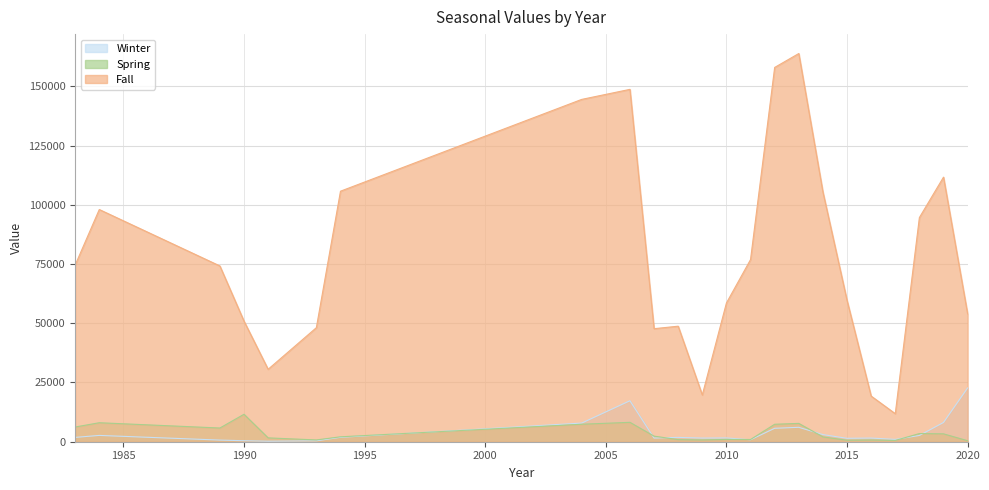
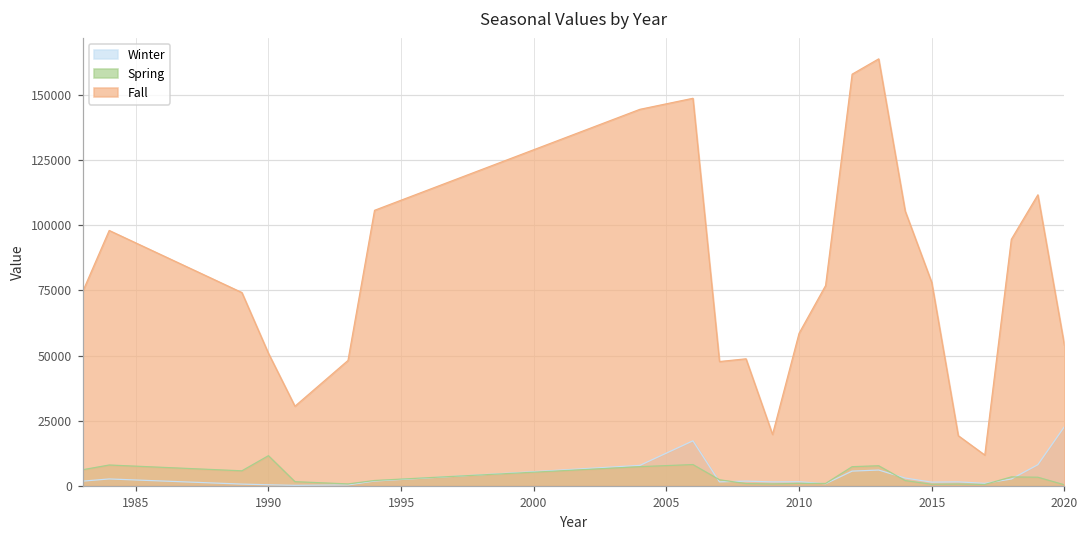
  {
    "Winter": {
      "1990": 0,
      "2020": 23000
    },
    "Spring": {
      "1990": 12000,
      "2020": 0
    },
    "Fall": {
      "1990": 51000,
      "2010": 59000,
-     "2015": 60000,
+     "2015": 78000,
      "2020": 54000
    }
  }
